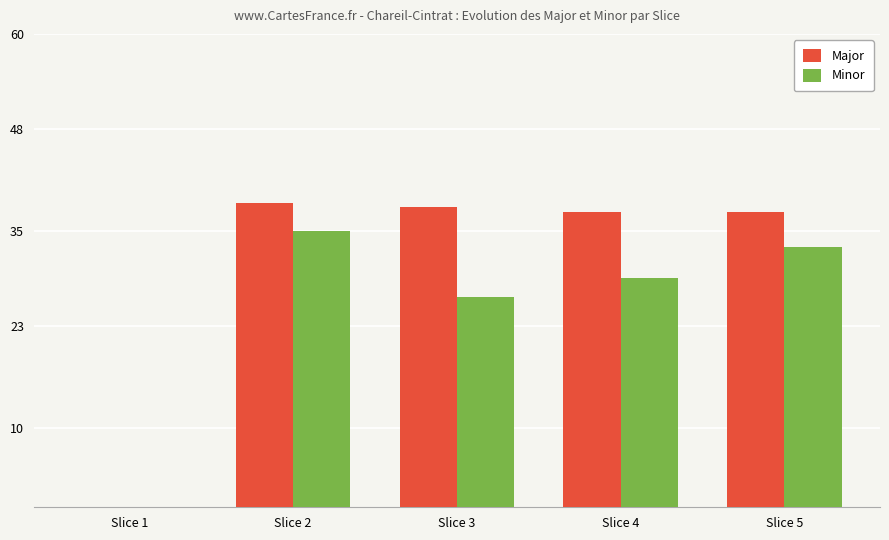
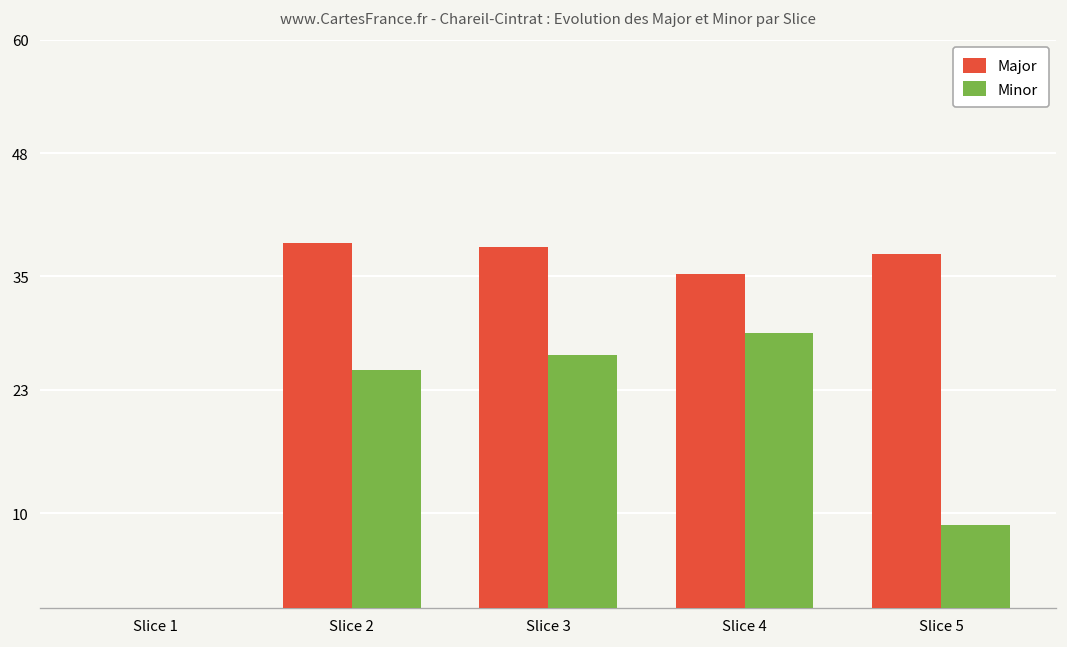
  {
    "Major": {
      "Slice 1": 0,
      "Slice 2": 39,
      "Slice 3": 38,
-     "Slice 4": 37,
+     "Slice 4": 35,
      "Slice 5": 37
    },
    "Minor": {
      "Slice 1": 0,
-     "Slice 2": 35,
+     "Slice 2": 25,
      "Slice 3": 27,
      "Slice 4": 29,
-     "Slice 5": 33
+     "Slice 5": 9
    }
  }
